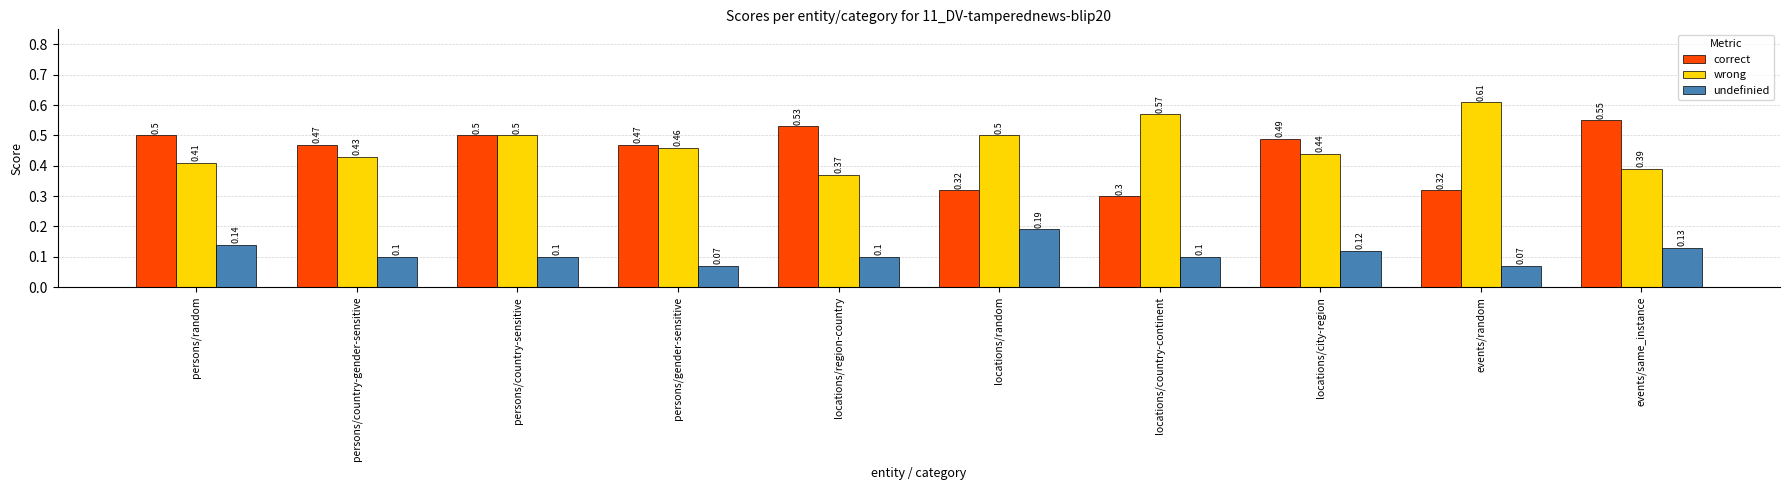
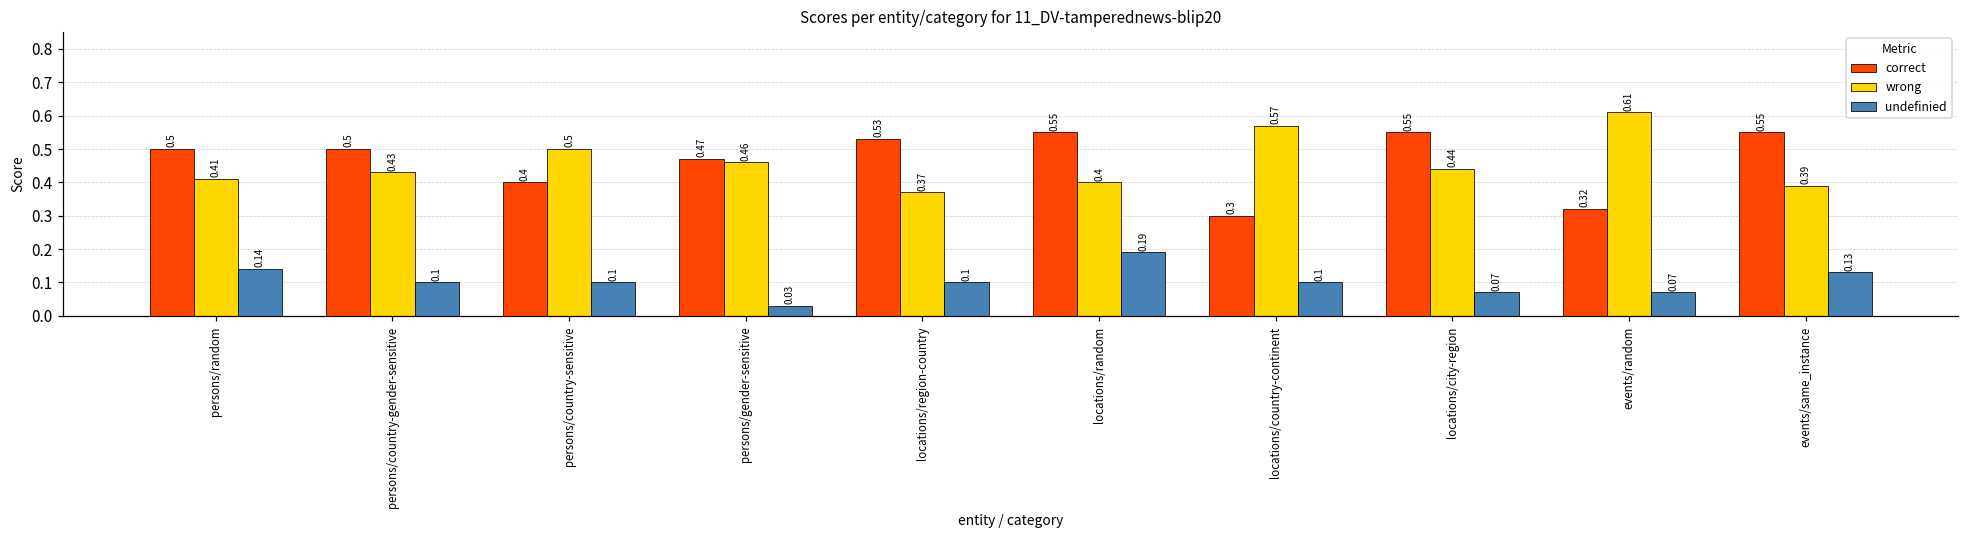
  {
    "correct": {
      "persons/random": 0.5,
-     "persons/country-gender-sensitive": 0.47,
-     "persons/country-sensitive": 0.5,
+     "persons/country-gender-sensitive": 0.5,
+     "persons/country-sensitive": 0.4,
      "persons/gender-sensitive": 0.47,
      "locations/region-country": 0.53,
-     "locations/random": 0.32,
+     "locations/random": 0.55,
      "locations/country-continent": 0.3,
-     "locations/city-region": 0.49,
+     "locations/city-region": 0.55,
      "events/random": 0.32,
      "events/same_instance": 0.55
    },
    "wrong": {
      "persons/random": 0.41,
      "persons/country-gender-sensitive": 0.43,
      "persons/country-sensitive": 0.5,
      "persons/gender-sensitive": 0.46,
      "locations/region-country": 0.37,
-     "locations/random": 0.5,
+     "locations/random": 0.4,
      "locations/country-continent": 0.57,
      "locations/city-region": 0.44,
      "events/random": 0.61,
      "events/same_instance": 0.39
    },
    "undefinied": {
      "persons/random": 0.14,
      "persons/country-gender-sensitive": 0.1,
      "persons/country-sensitive": 0.1,
-     "persons/gender-sensitive": 0.07,
+     "persons/gender-sensitive": 0.03,
      "locations/region-country": 0.1,
      "locations/random": 0.19,
      "locations/country-continent": 0.1,
-     "locations/city-region": 0.12,
+     "locations/city-region": 0.07,
      "events/random": 0.07,
      "events/same_instance": 0.13
    }
  }
